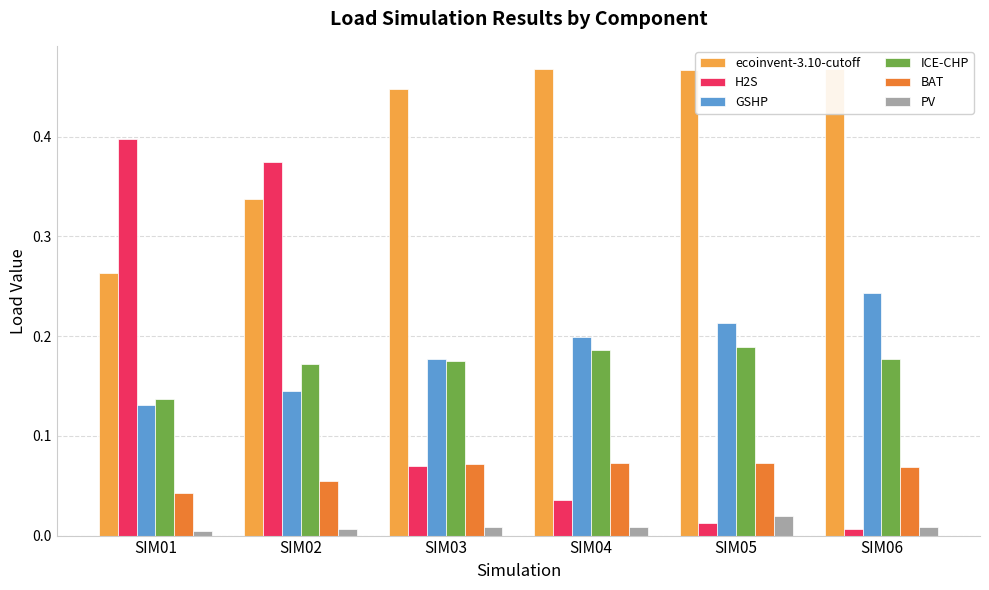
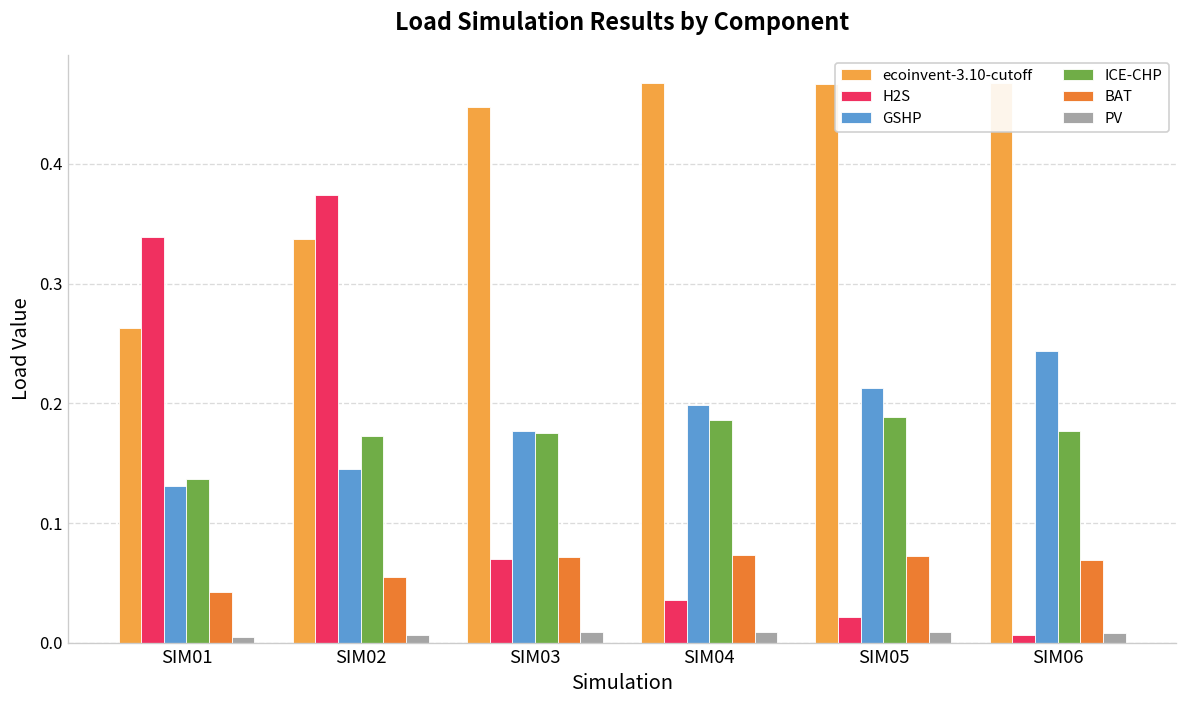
  {
    "H2S": {
-     "SIM01": 0.40,
+     "SIM01": 0.34,
      "SIM02": 0.37,
      "SIM03": 0.07,
      "SIM04": 0.04,
-     "SIM05": 0.01,
+     "SIM05": 0.02,
      "SIM06": 0.01
    },
    "GSHP": {
      "SIM01": 0.13,
      "SIM02": 0.14,
      "SIM03": 0.18,
      "SIM04": 0.20,
      "SIM05": 0.21,
      "SIM06": 0.24
    },
    "ICE-CHP": {
      "SIM01": 0.14,
      "SIM02": 0.17,
      "SIM03": 0.18,
      "SIM04": 0.19,
      "SIM05": 0.19,
      "SIM06": 0.18
    },
    "PV": {
      "SIM01": 0.00,
      "SIM02": 0.01,
      "SIM03": 0.01,
      "SIM04": 0.01,
-     "SIM05": 0.02,
+     "SIM05": 0.01,
      "SIM06": 0.01
    }
  }
